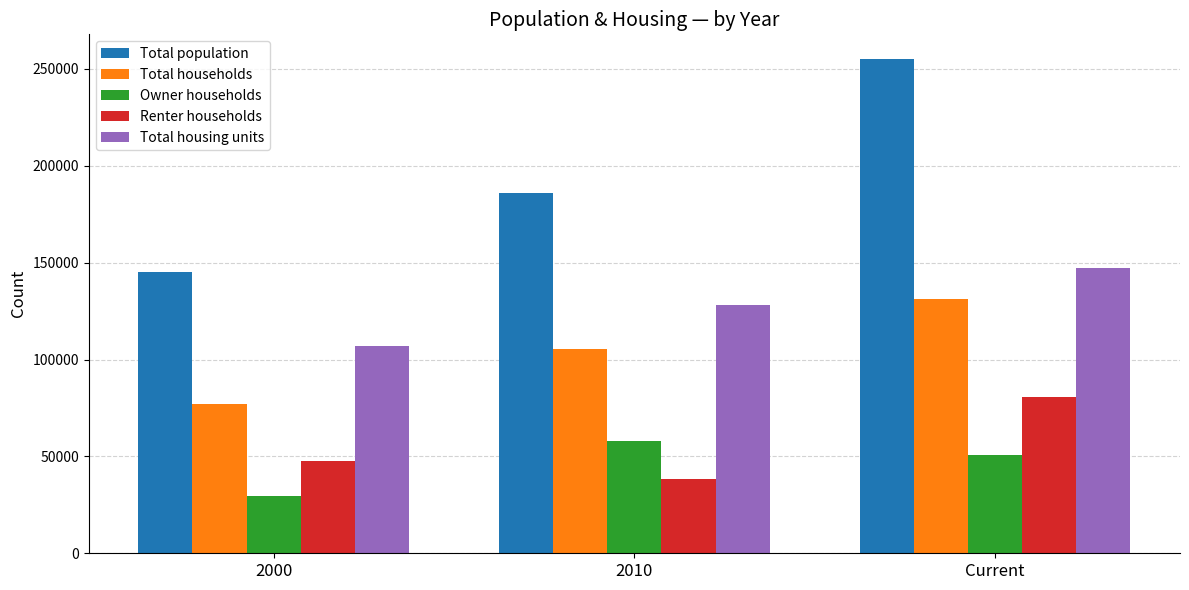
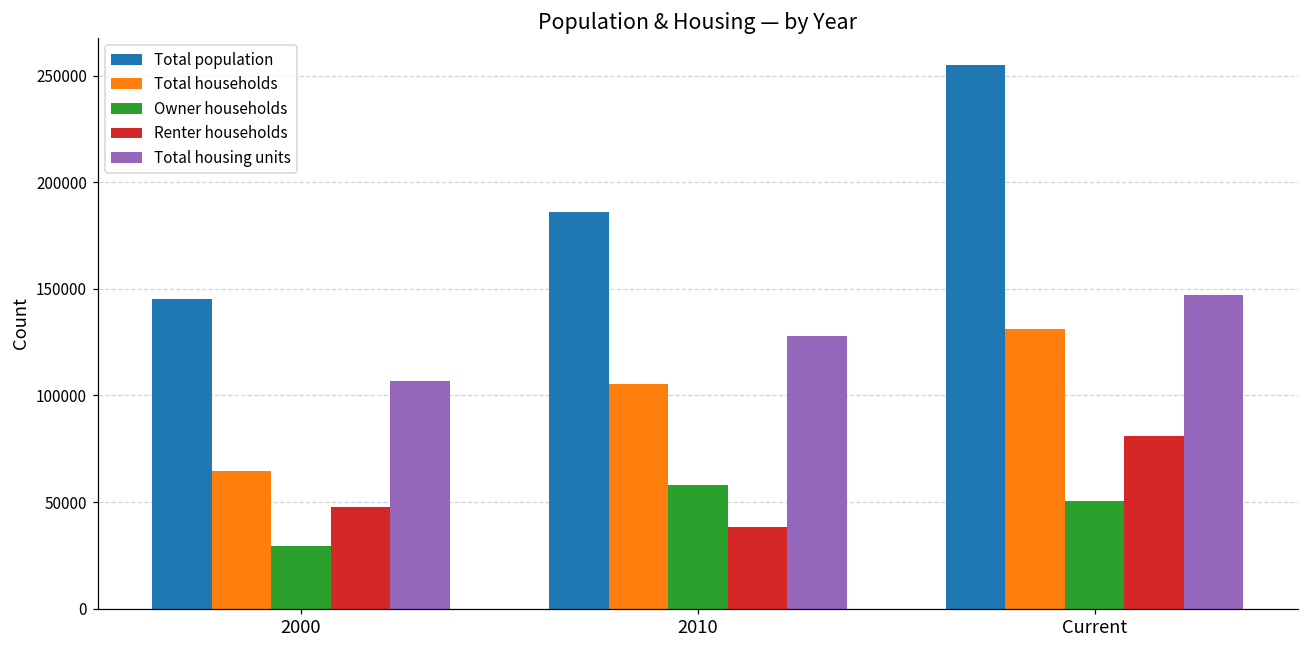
  {
    "Total population": {
      "2000": 145000,
      "2010": 186000,
      "Current": 255000
    },
    "Total households": {
-     "2000": 77000,
+     "2000": 65000,
      "2010": 106000,
      "Current": 131000
    },
    "Owner households": {
      "2000": 29000,
      "2010": 58000,
      "Current": 51000
    },
    "Renter households": {
      "2000": 48000,
      "2010": 38000,
      "Current": 81000
    },
    "Total housing units": {
      "2000": 107000,
      "2010": 128000,
      "Current": 147000
    }
  }
